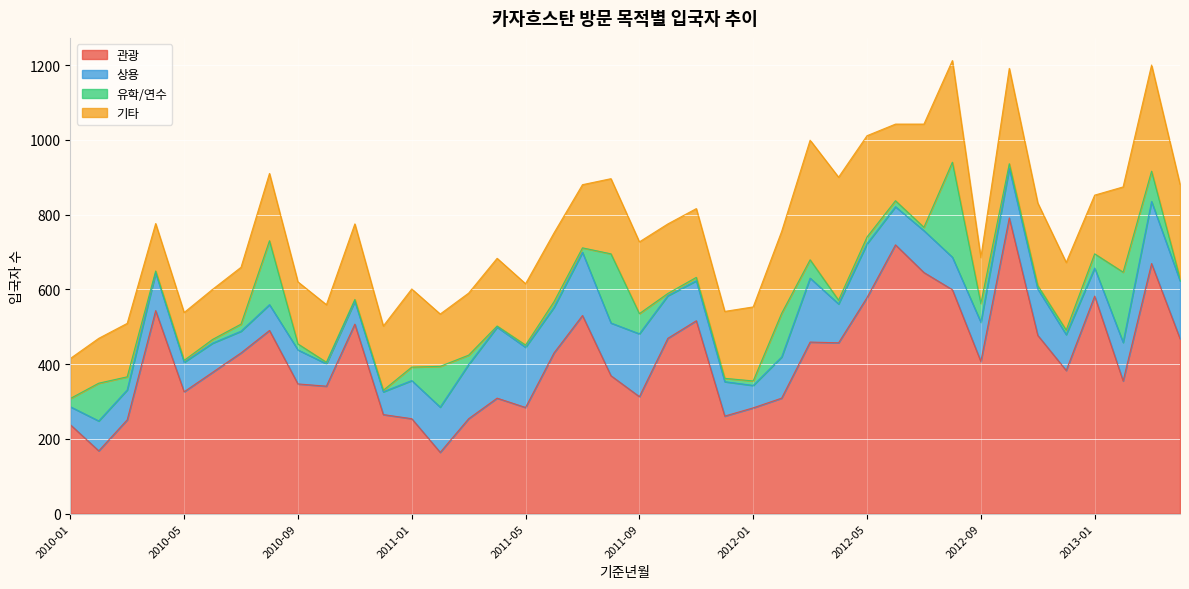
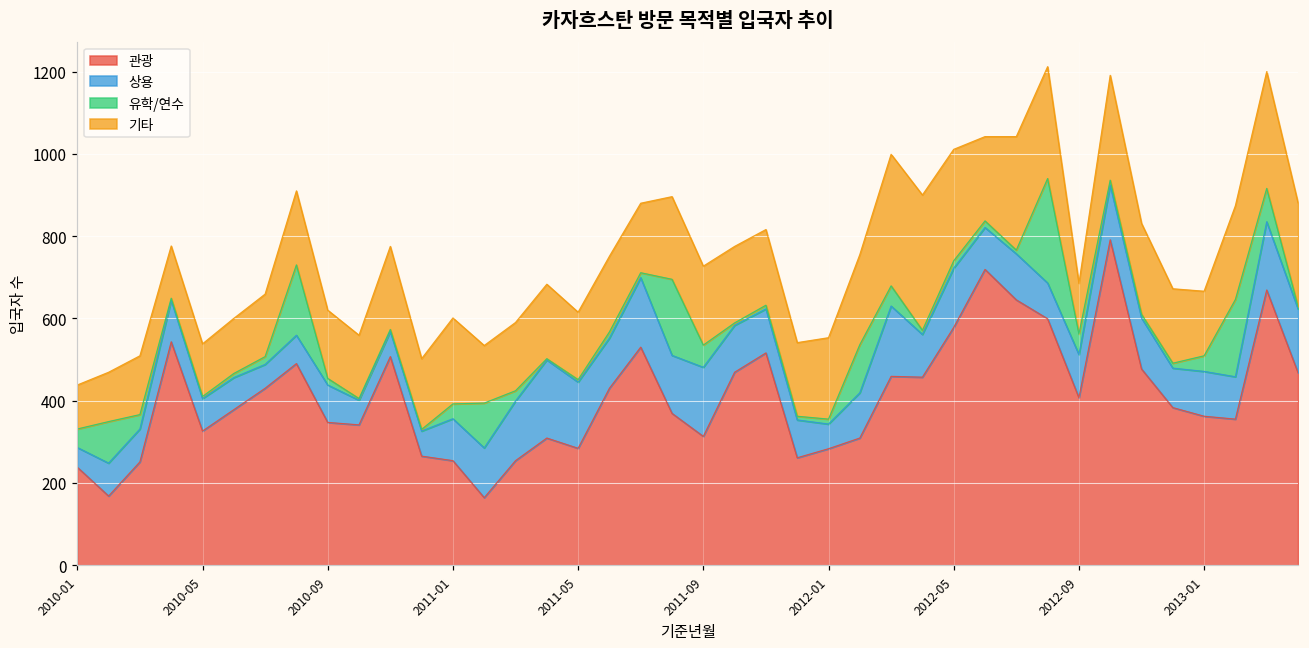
  {
    "관광": {
      "2010-01": 240,
      "2010-05": 330,
      "2010-09": 350,
      "2011-01": 250,
      "2011-05": 280,
      "2011-09": 310,
      "2012-01": 280,
      "2012-05": 580,
      "2012-09": 410,
-     "2013-01": 580
+     "2013-01": 360
    },
    "상용": {
      "2010-01": 50,
      "2010-09": 90,
      "2011-01": 100,
      "2011-09": 170,
      "2012-01": 60,
      "2012-05": 140,
      "2012-09": 110,
-     "2013-01": 80
+     "2013-01": 110
    },
    "유학/연수": {
-     "2010-01": 20,
+     "2010-01": 50,
      "2010-09": 20,
      "2011-01": 40,
      "2011-09": 50,
      "2012-01": 10,
      "2012-05": 20,
      "2012-09": 50,
      "2013-01": 40
    },
    "기타": {
      "2010-01": 110,
      "2010-05": 130,
      "2010-09": 170,
      "2011-01": 210,
      "2011-05": 160,
      "2011-09": 190,
      "2012-01": 200,
      "2012-05": 270,
      "2012-09": 120,
      "2013-01": 160
    }
  }
